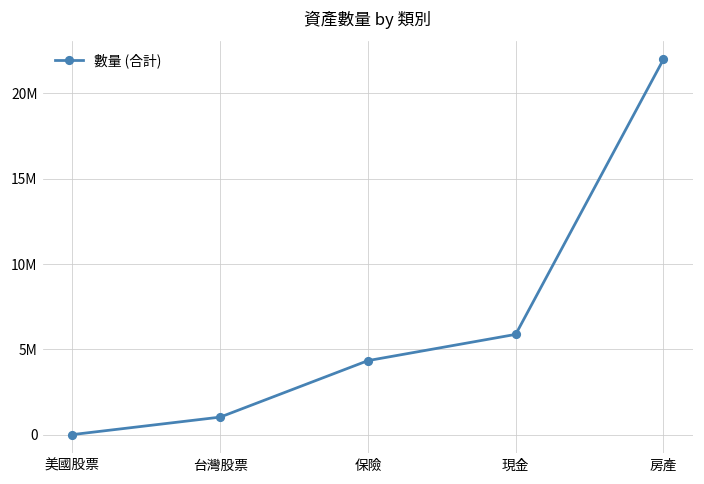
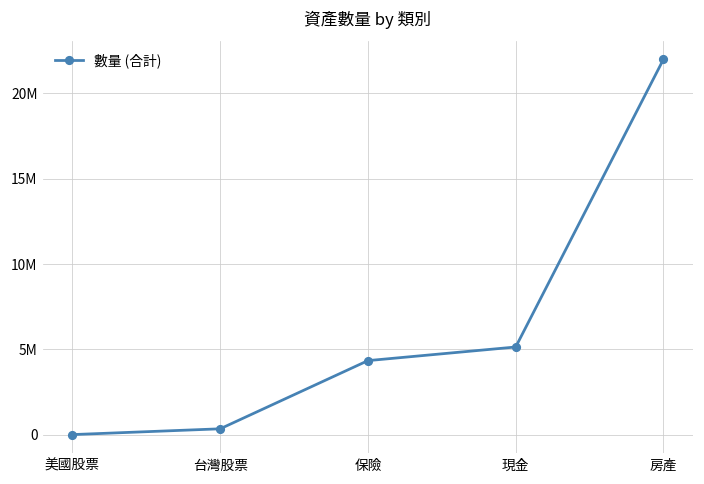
  {
    "美國股票": 0,
-   "台灣股票": 1000000,
+   "台灣股票": 300000,
    "保險": 4300000,
-   "現金": 5900000,
+   "現金": 5100000,
    "房產": 22000000
  }
